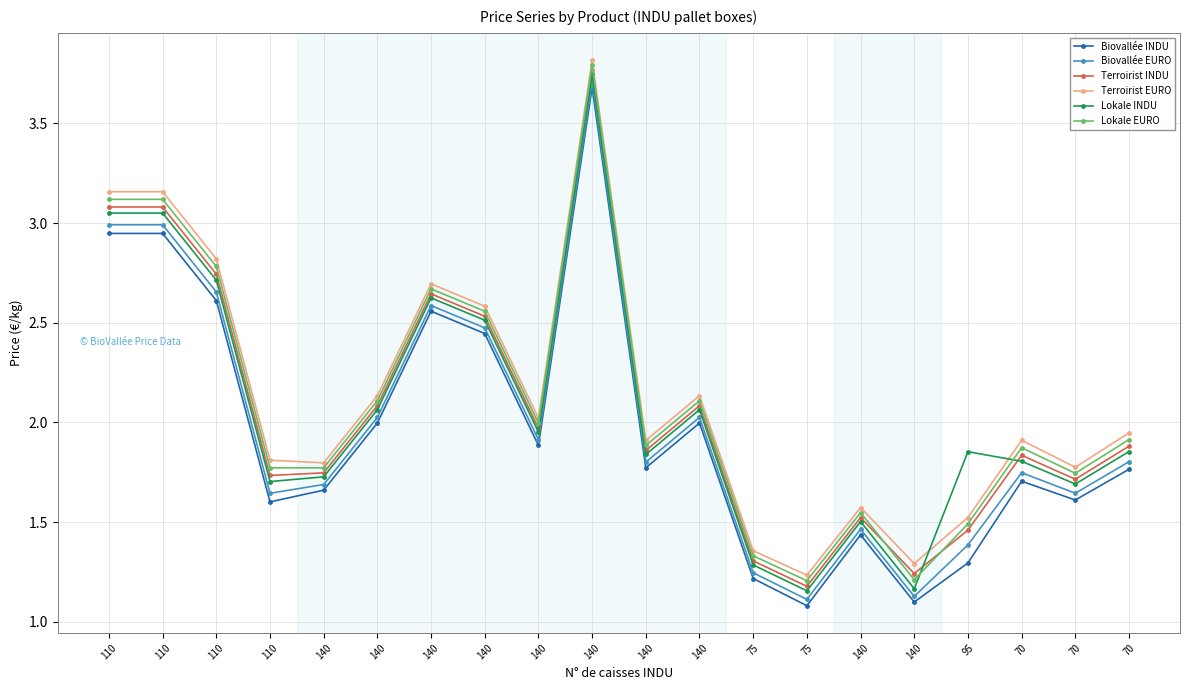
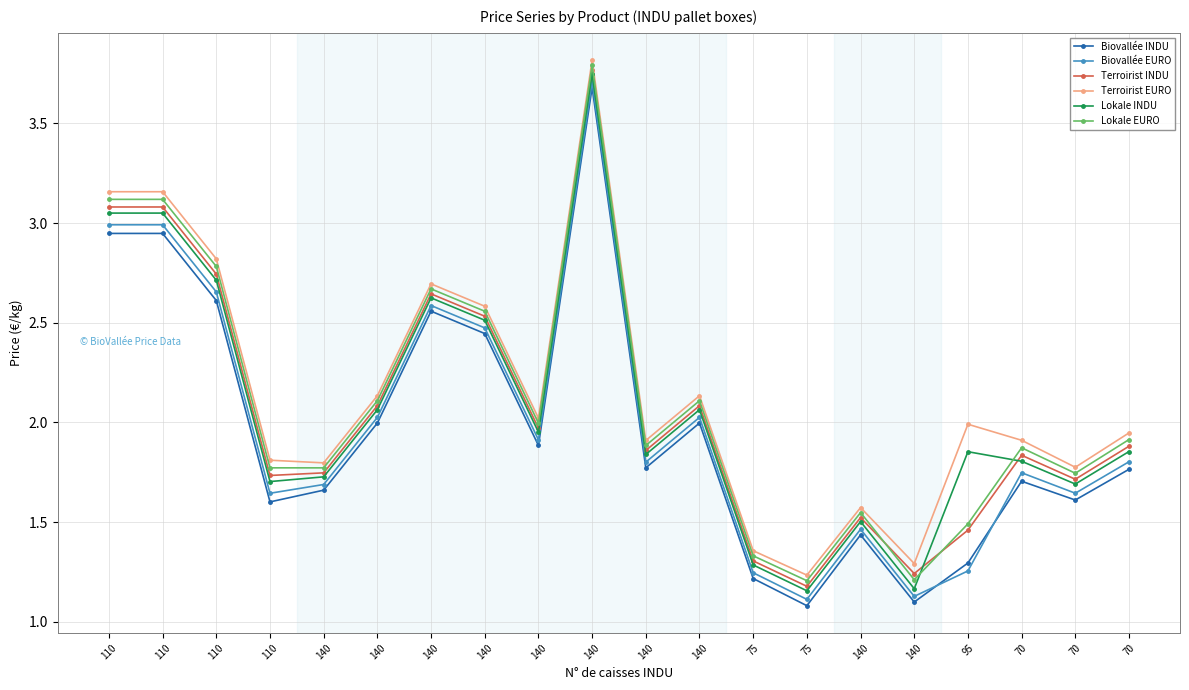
  {
    "Biovallée INDU": {
      "95": 1.30
    },
    "Biovallée EURO": {
-     "95": 1.39
+     "95": 1.26
    },
    "Terroirist INDU": {
      "95": 1.46
    },
    "Terroirist EURO": {
-     "95": 1.52
+     "95": 1.99
    },
    "Lokale INDU": {
      "95": 1.85
    },
    "Lokale EURO": {
      "95": 1.49
    }
  }
